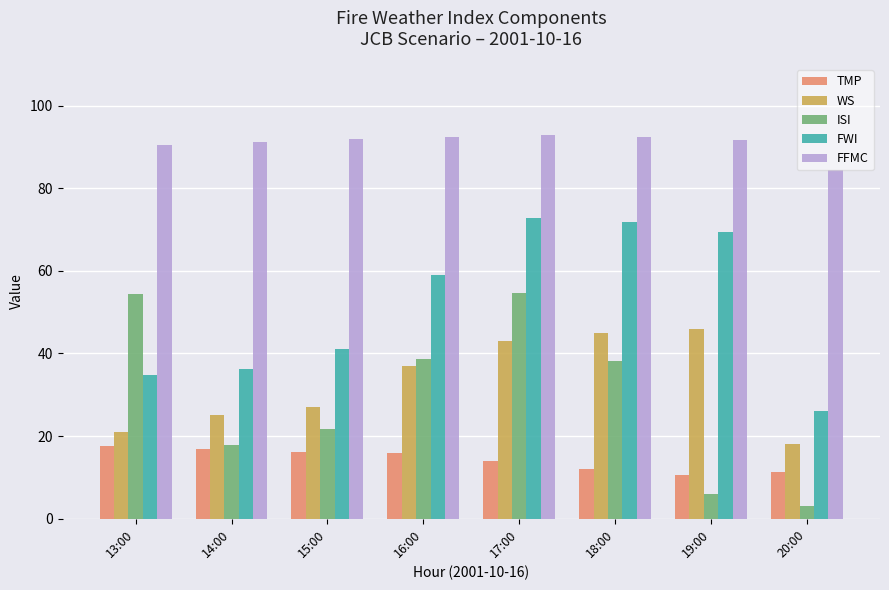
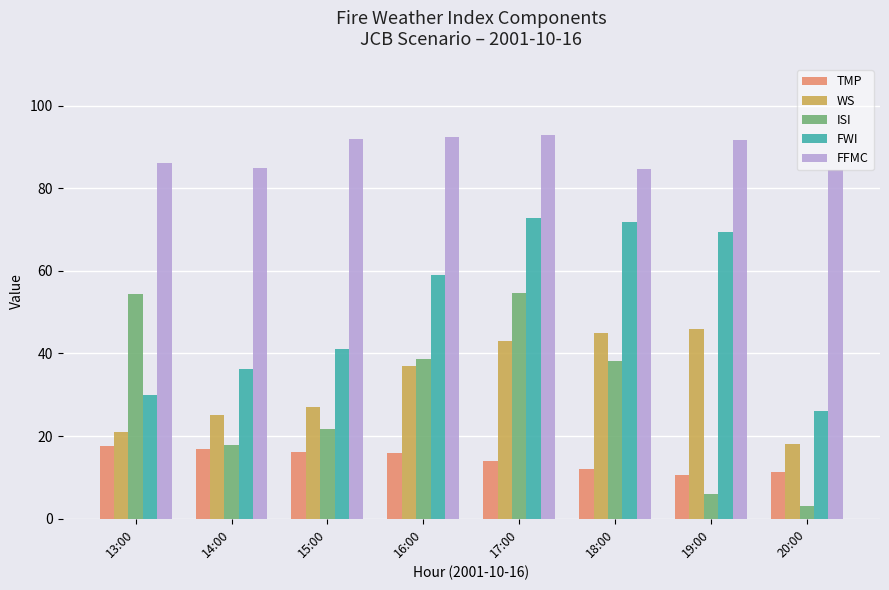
  {
    "ISI": {
      "13:00": 55,
      "14:00": 18,
      "15:00": 22,
      "16:00": 39,
      "17:00": 55,
      "18:00": 38,
      "19:00": 6,
      "20:00": 3
    },
    "FWI": {
-     "13:00": 35,
+     "13:00": 30,
      "14:00": 36,
      "15:00": 41,
      "16:00": 59,
      "17:00": 73,
      "18:00": 72,
      "19:00": 69,
      "20:00": 26
    },
    "FFMC": {
-     "13:00": 91,
-     "14:00": 91,
+     "13:00": 86,
+     "14:00": 85,
      "15:00": 92,
      "16:00": 92,
      "17:00": 93,
-     "18:00": 92,
+     "18:00": 85,
      "19:00": 92
    }
  }
